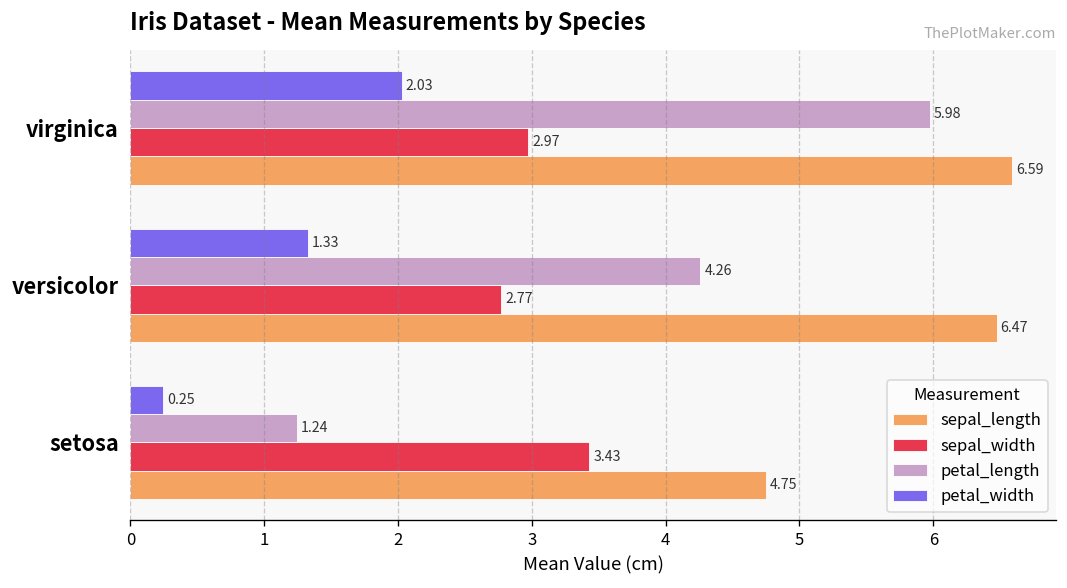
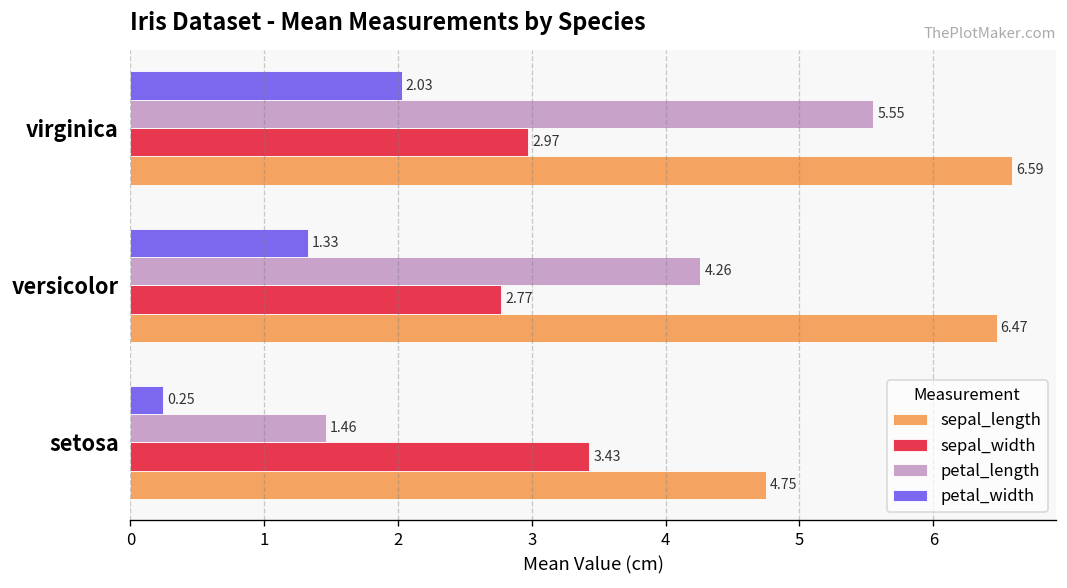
  {
    "sepal_length": {
      "virginica": 6.59,
      "versicolor": 6.47,
      "setosa": 4.75
    },
    "sepal_width": {
      "virginica": 2.97,
      "versicolor": 2.77,
      "setosa": 3.43
    },
    "petal_length": {
-     "virginica": 5.98,
+     "virginica": 5.55,
      "versicolor": 4.26,
-     "setosa": 1.24
+     "setosa": 1.46
    },
    "petal_width": {
      "virginica": 2.03,
      "versicolor": 1.33,
      "setosa": 0.25
    }
  }
